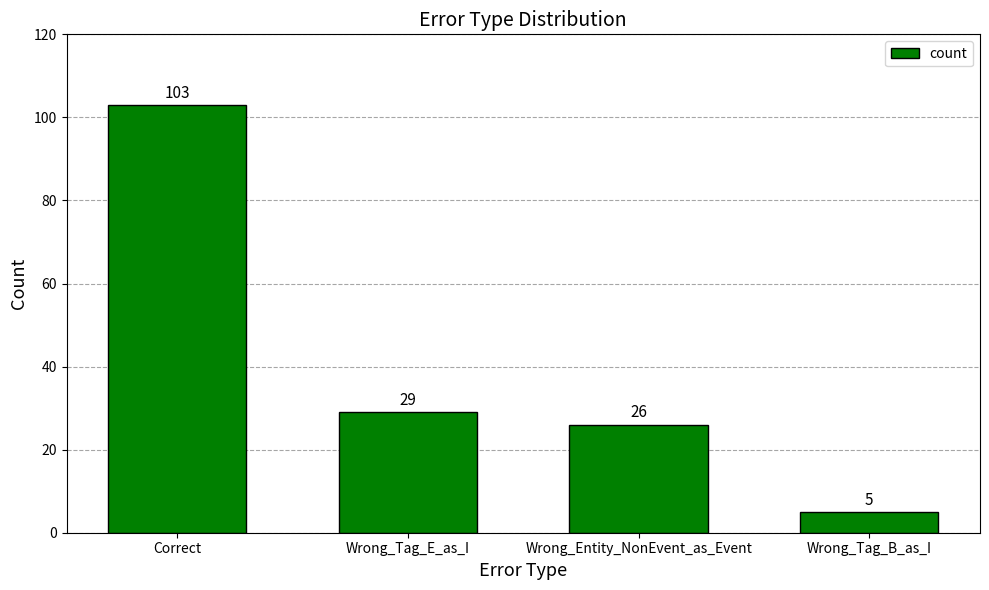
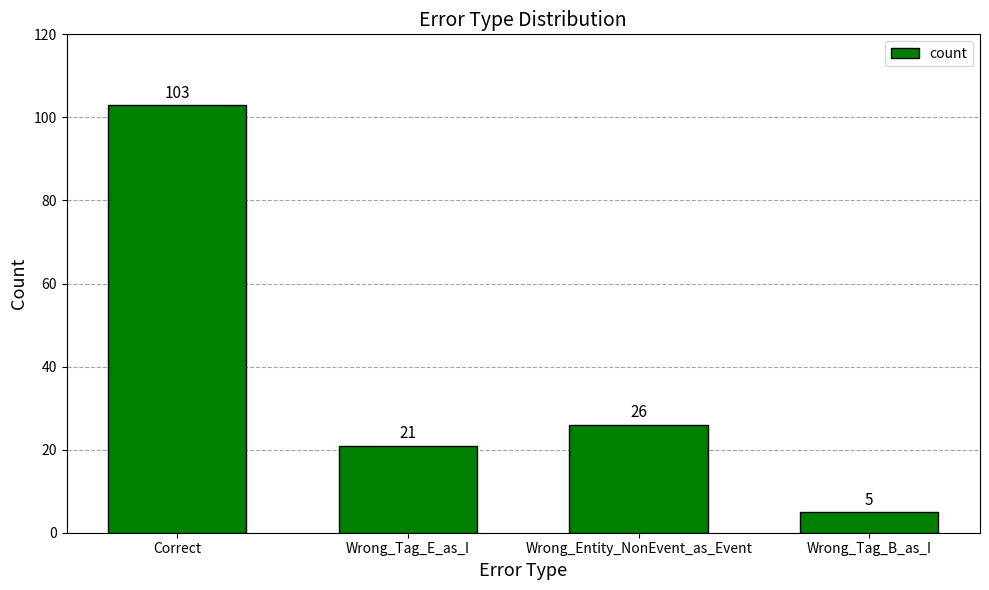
  {
    "Correct": 103,
-   "Wrong_Tag_E_as_I": 29,
+   "Wrong_Tag_E_as_I": 21,
    "Wrong_Entity_NonEvent_as_Event": 26,
    "Wrong_Tag_B_as_I": 5
  }
